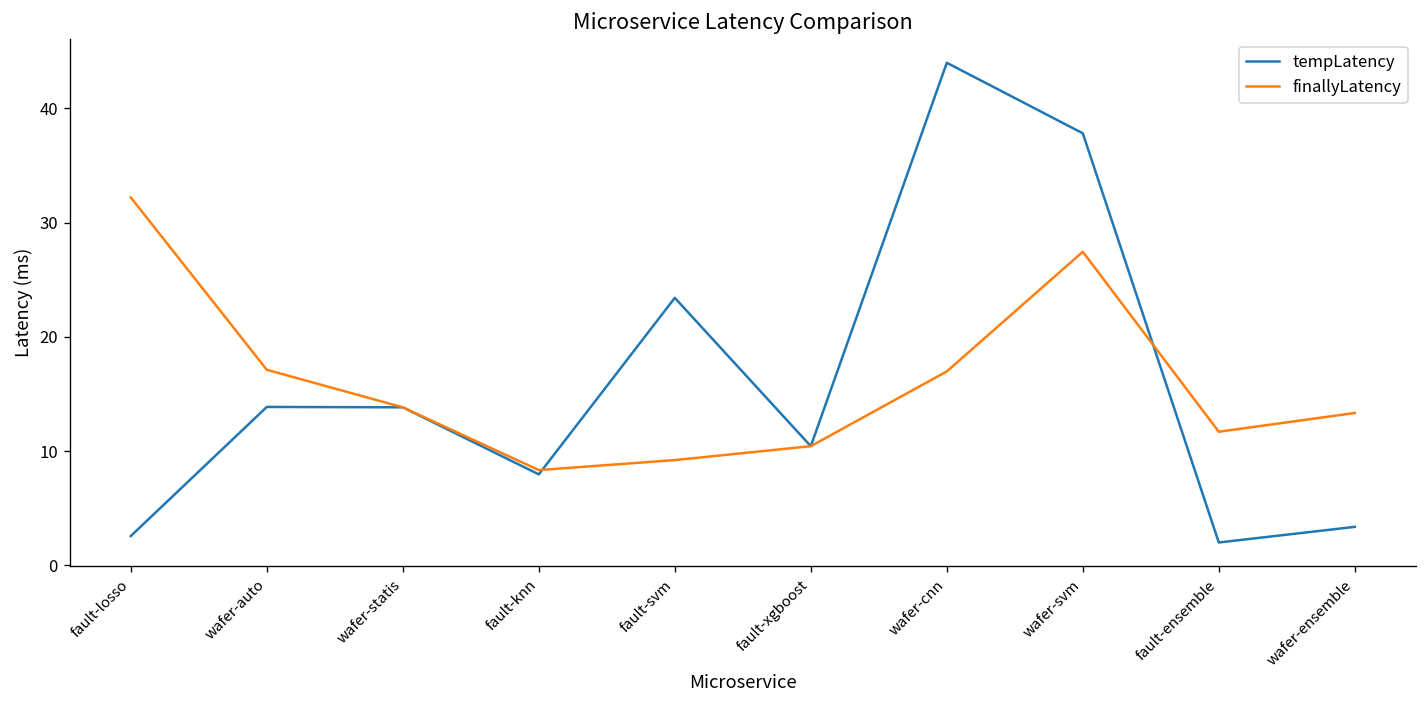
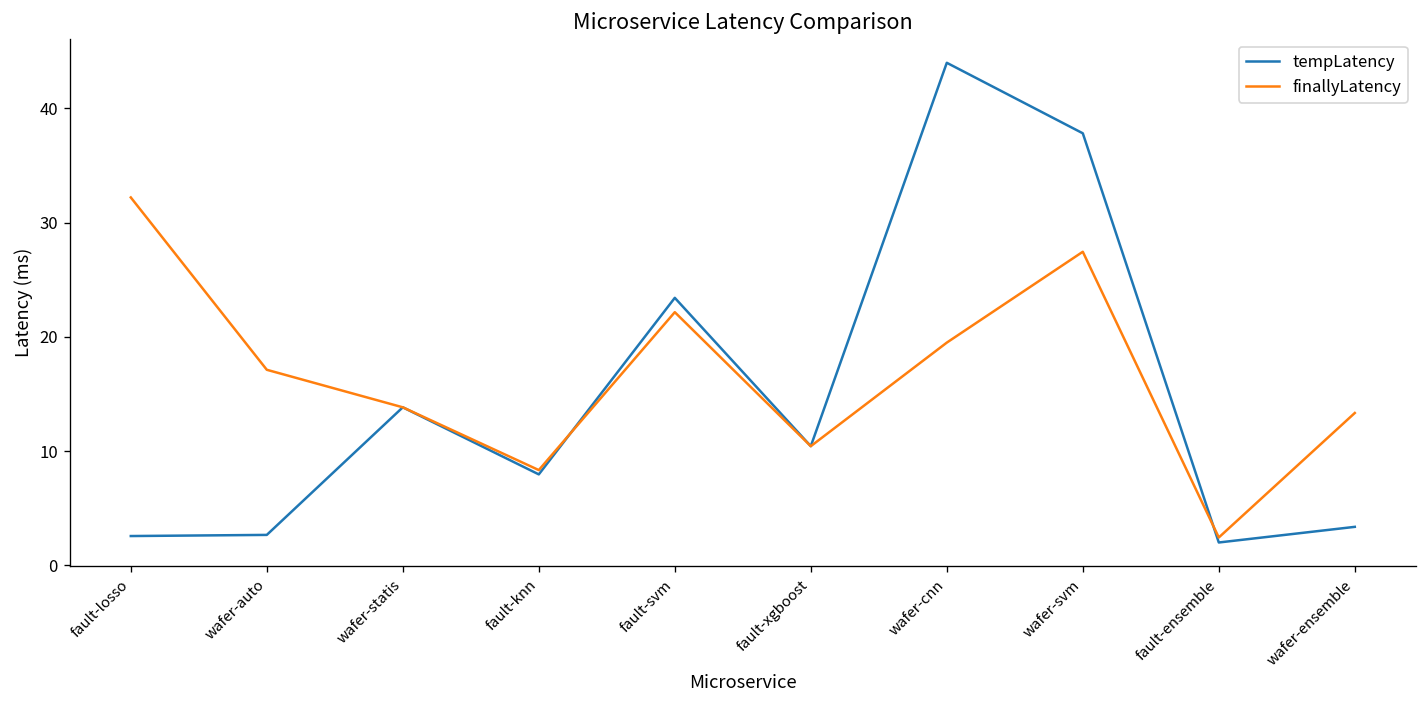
  {
    "tempLatency": {
      "fault-losso": 3,
-     "wafer-auto": 14,
+     "wafer-auto": 3,
      "fault-knn": 8,
      "fault-svm": 23,
      "wafer-cnn": 44,
      "wafer-svm": 38,
      "fault-ensemble": 2,
      "wafer-ensemble": 3
    },
    "finallyLatency": {
      "fault-losso": 32,
      "wafer-auto": 17,
      "fault-knn": 8,
-     "fault-svm": 9,
-     "wafer-cnn": 17,
+     "fault-svm": 22,
+     "wafer-cnn": 20,
      "wafer-svm": 27,
-     "fault-ensemble": 12,
+     "fault-ensemble": 2,
      "wafer-ensemble": 13
    }
  }
